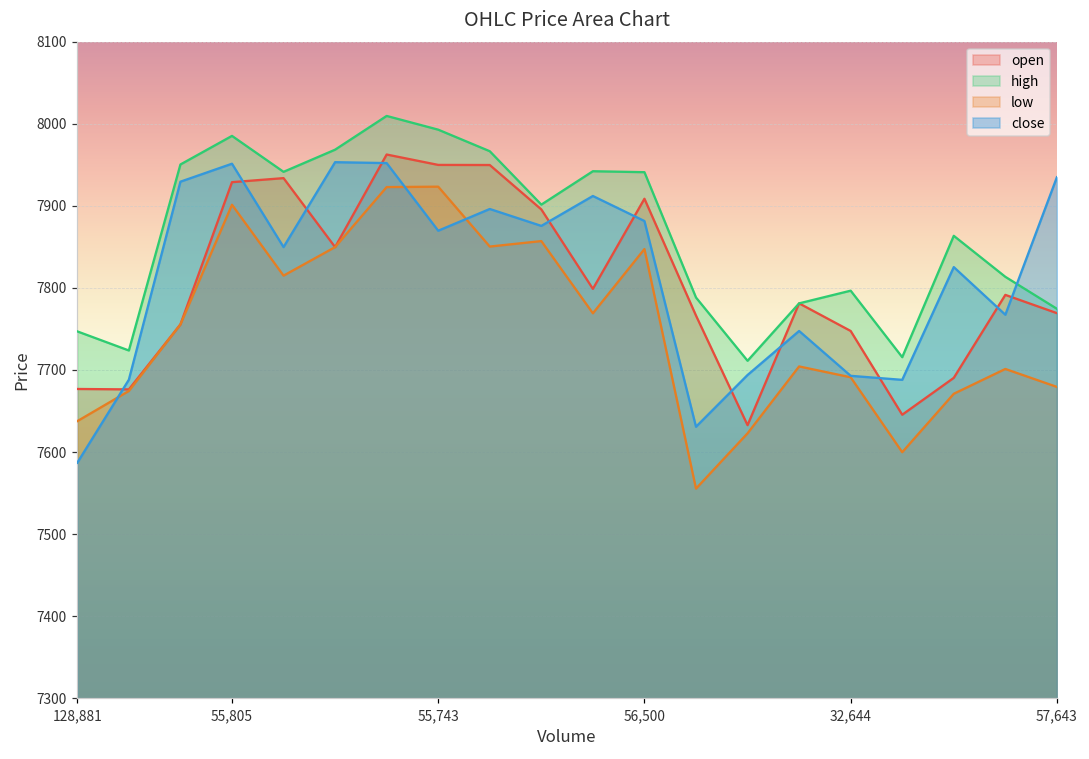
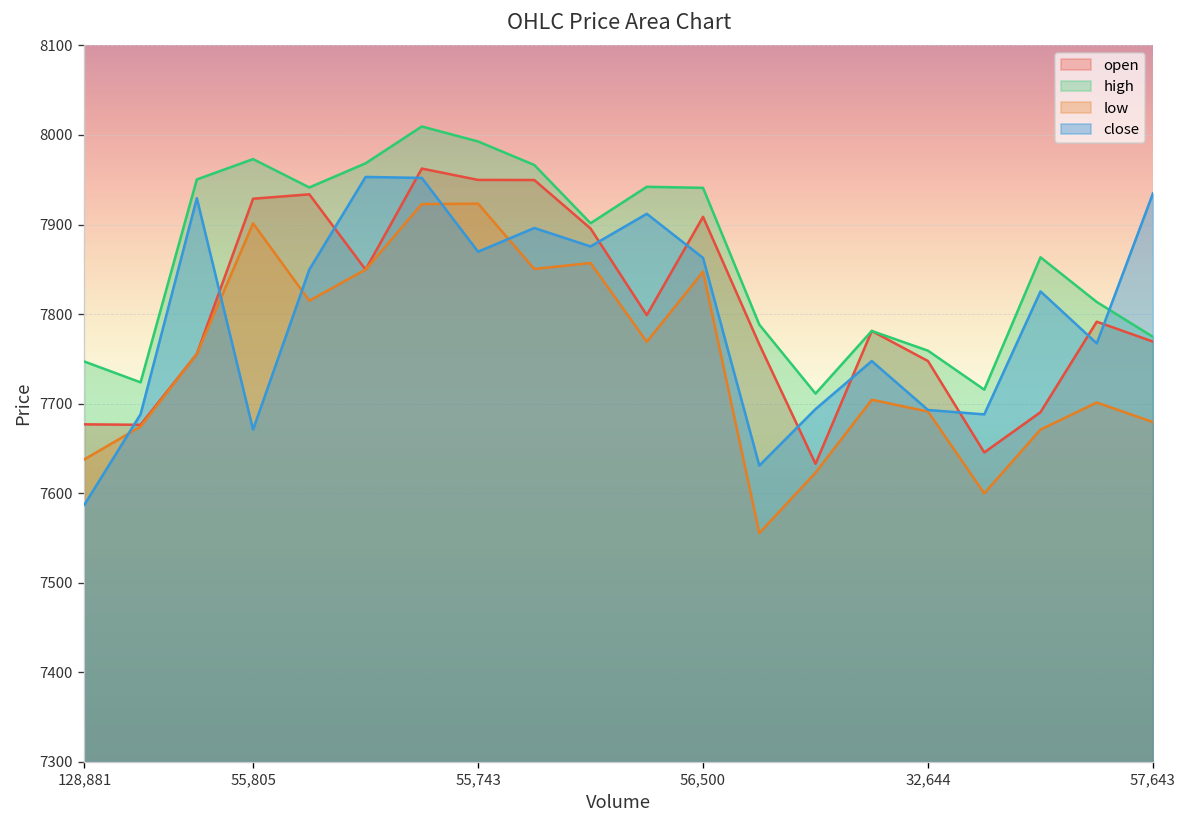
  {
    "high": {
      "128,881": 7750,
-     "55,805": 7990,
+     "55,805": 7970,
      "55,743": 7990,
      "56,500": 7940,
-     "32,644": 7800,
+     "32,644": 7760,
      "57,643": 7770
    },
    "close": {
      "128,881": 7590,
-     "55,805": 7950,
+     "55,805": 7670,
      "55,743": 7870,
-     "56,500": 7880,
+     "56,500": 7860,
      "57,643": 7930
    }
  }
